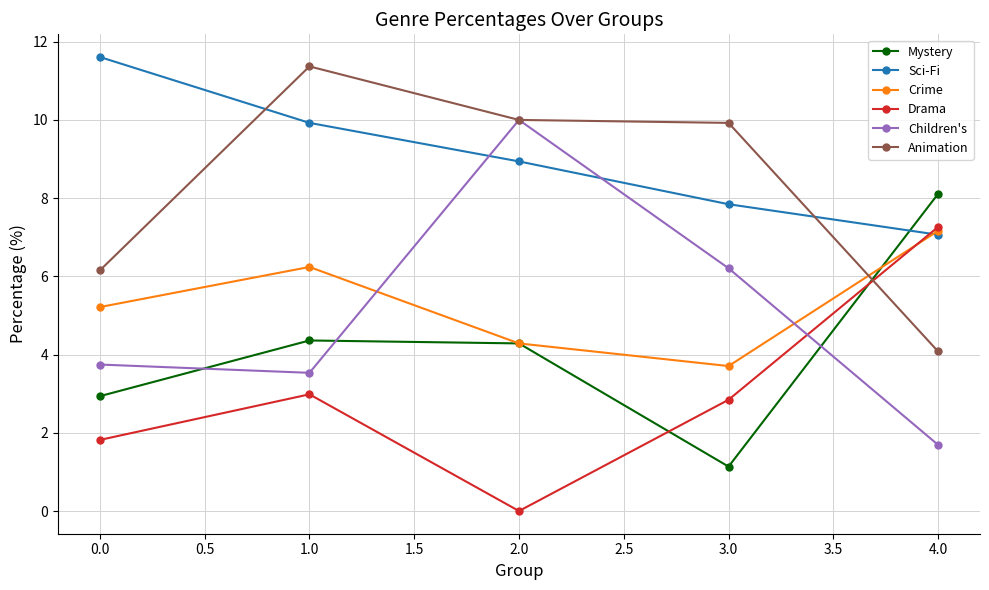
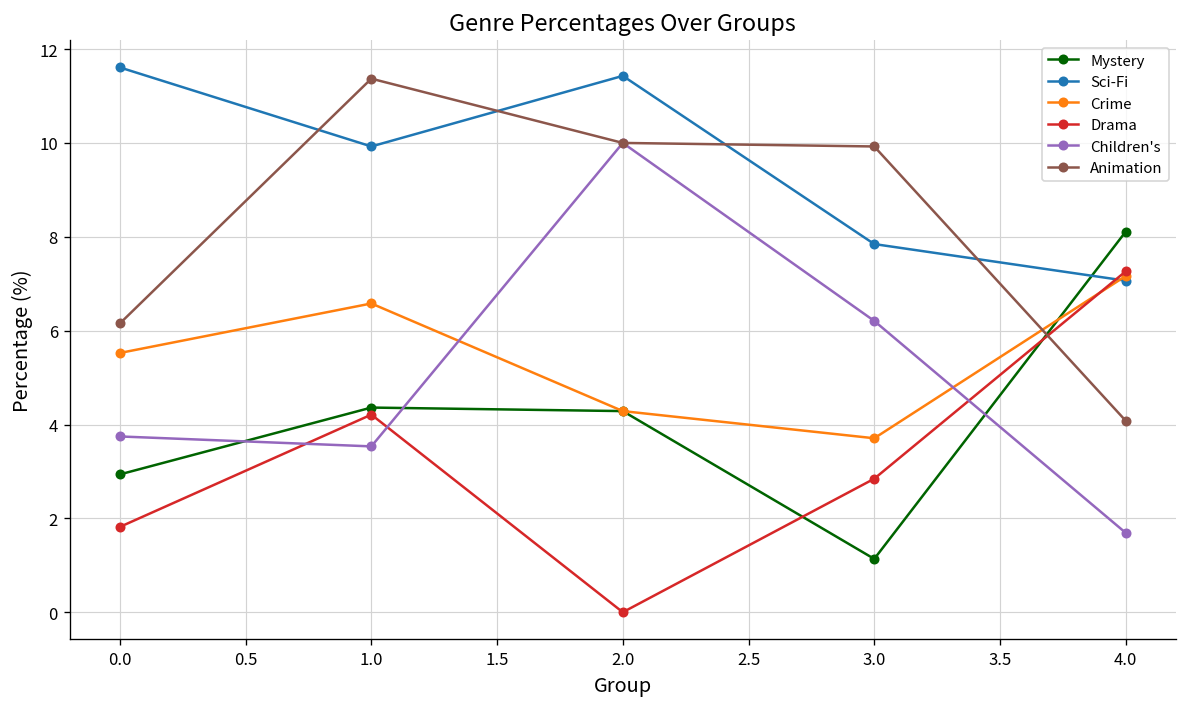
  {
    "Mystery": {
      "0.0": 2.9,
      "1.0": 4.4,
      "3.0": 1.1,
      "4.0": 8.1
    },
    "Sci-Fi": {
      "0.0": 11.6,
      "1.0": 9.9,
-     "2.0": 8.9,
+     "2.0": 11.4,
      "3.0": 7.8,
      "4.0": 7.1
    },
    "Crime": {
-     "0.0": 5.2,
-     "1.0": 6.2,
+     "0.0": 5.5,
+     "1.0": 6.6,
      "3.0": 3.7,
      "4.0": 7.2
    },
    "Drama": {
      "0.0": 1.8,
-     "1.0": 3.0,
+     "1.0": 4.2,
      "2.0": 0.0,
      "3.0": 2.8,
      "4.0": 7.3
    },
    "Children's": {
      "0.0": 3.7,
      "1.0": 3.5,
      "3.0": 6.2,
      "4.0": 1.7
    },
    "Animation": {
      "0.0": 6.2,
      "1.0": 11.4,
      "3.0": 9.9,
      "4.0": 4.1
    }
  }
